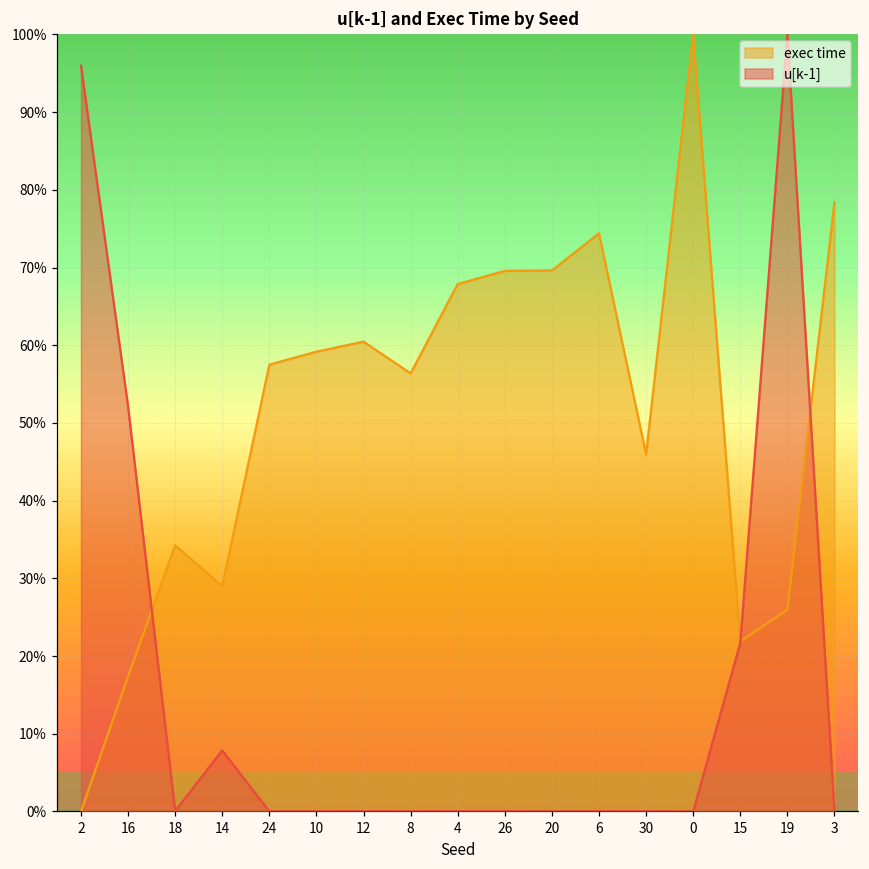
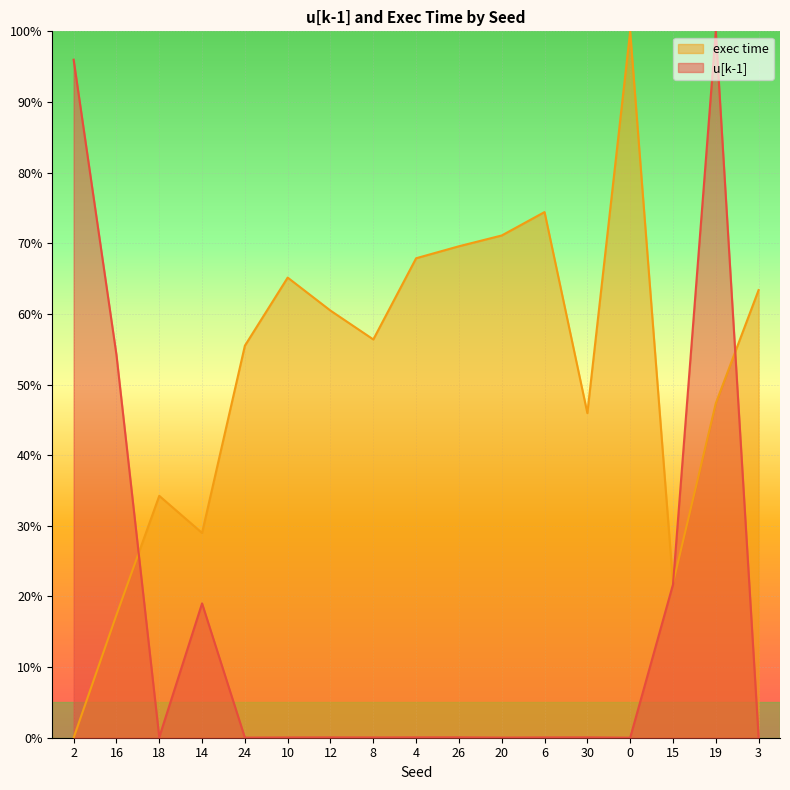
  {
    "exec time": {
      "2": "0%",
      "16": "17%",
      "18": "34%",
      "14": "29%",
-     "24": "58%",
-     "10": "59%",
+     "24": "55%",
+     "10": "65%",
      "12": "60%",
      "8": "56%",
      "4": "68%",
      "26": "70%",
-     "20": "70%",
+     "20": "71%",
      "6": "74%",
      "30": "46%",
      "0": "100%",
-     "19": "26%",
-     "3": "78%"
+     "19": "47%",
+     "3": "63%"
    },
    "u[k-1]": {
      "2": "96%",
-     "16": "52%",
+     "16": "54%",
      "18": "0%",
-     "14": "8%",
+     "14": "19%",
      "24": "0%",
      "10": "0%",
      "12": "0%",
      "8": "0%",
      "4": "0%",
      "26": "0%",
      "20": "0%",
      "6": "0%",
      "30": "0%",
      "0": "0%",
      "19": "100%",
      "3": "0%"
    }
  }
